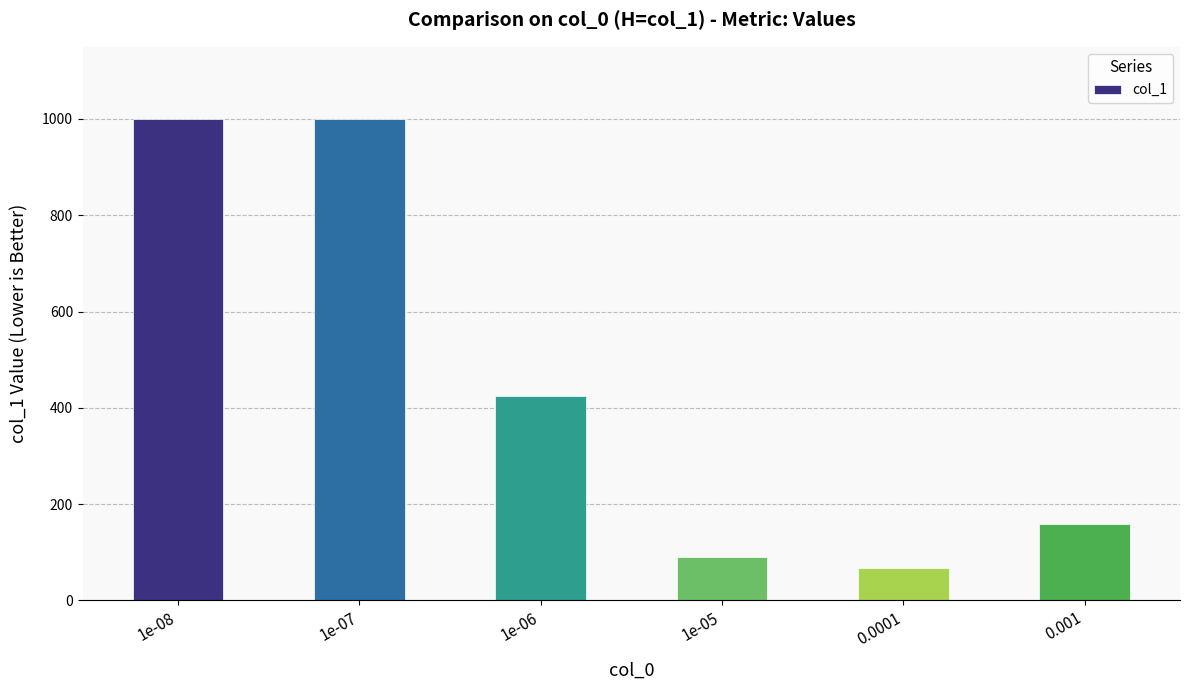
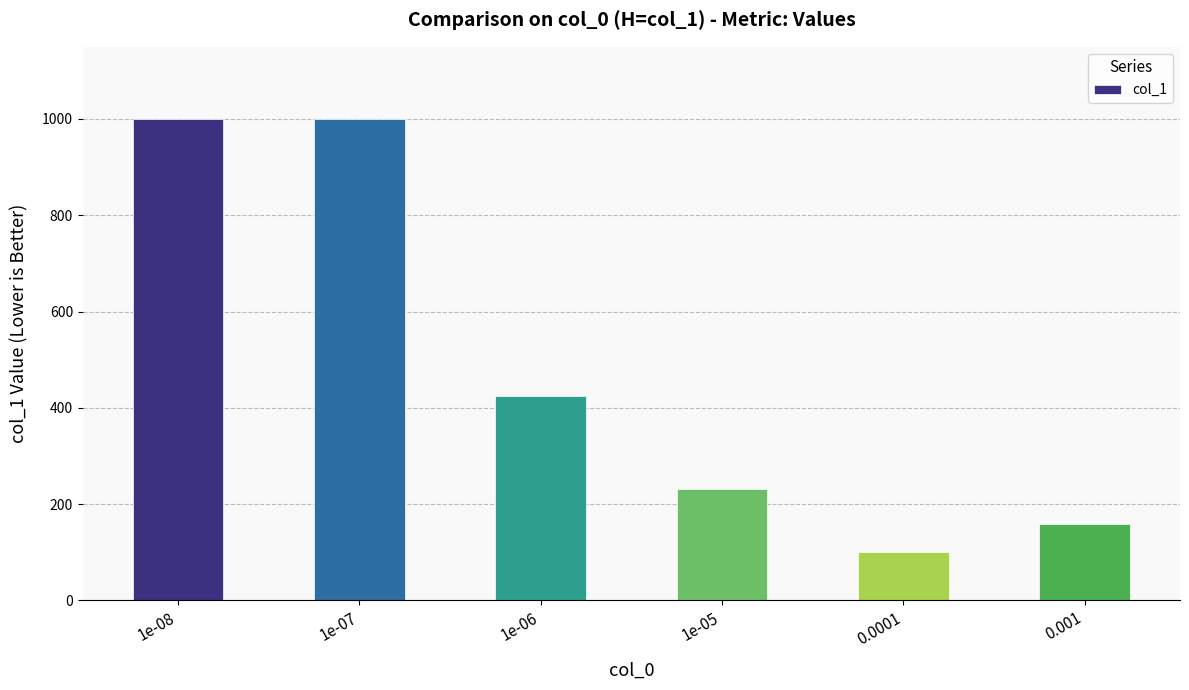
  {
    "1e-08": 1000,
    "1e-07": 1000,
    "1e-06": 430,
-   "1e-05": 90,
-   "0.0001": 70,
+   "1e-05": 230,
+   "0.0001": 100,
    "0.001": 160
  }
